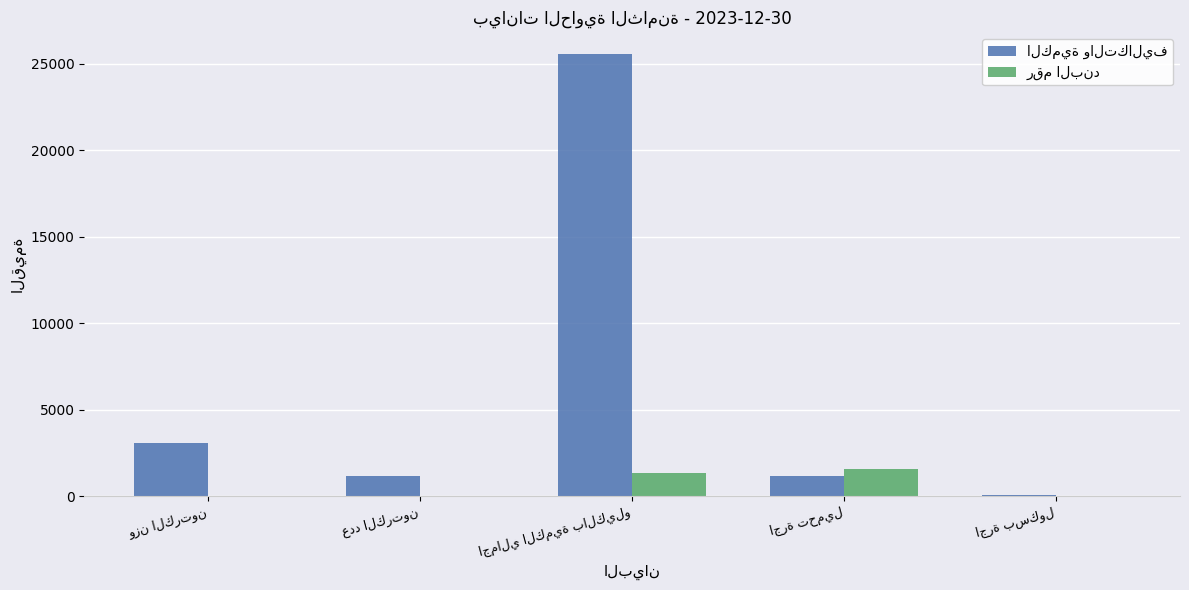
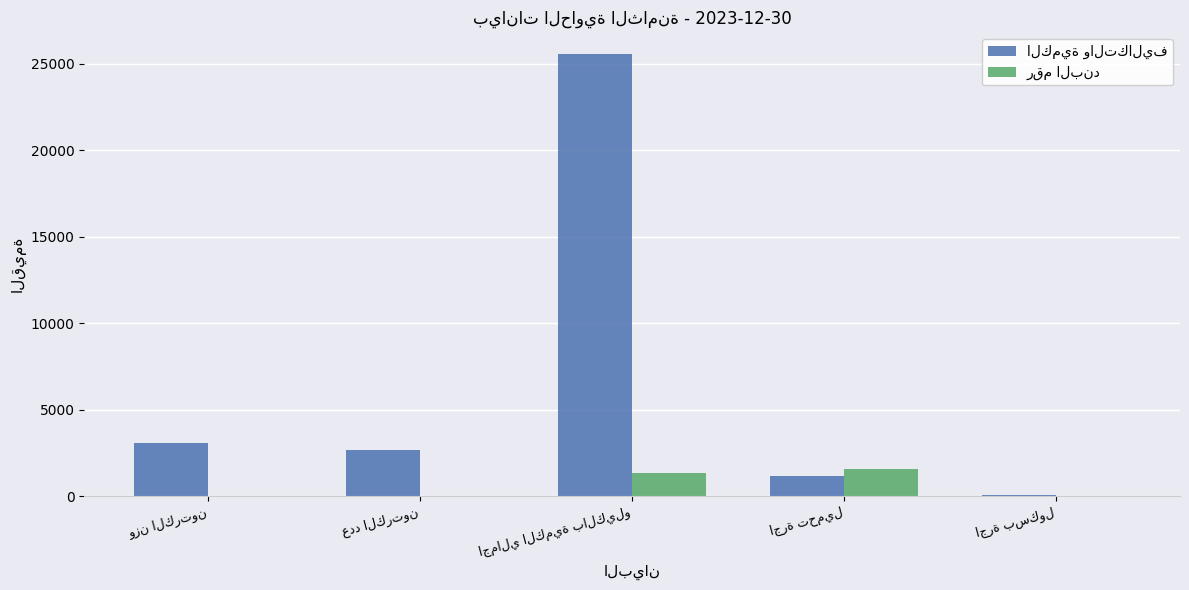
  {
    "الكمية والتكاليف": {
      "وزن الكرتون": 3100,
-     "عدد الكرتون": 1200,
+     "عدد الكرتون": 2700,
      "اجمالي الكمية بالكيلو": 25600,
      "اجرة تحميل": 1200
    },
    "رقم البند": {
      "اجمالي الكمية بالكيلو": 1400,
      "اجرة تحميل": 1600
    }
  }
